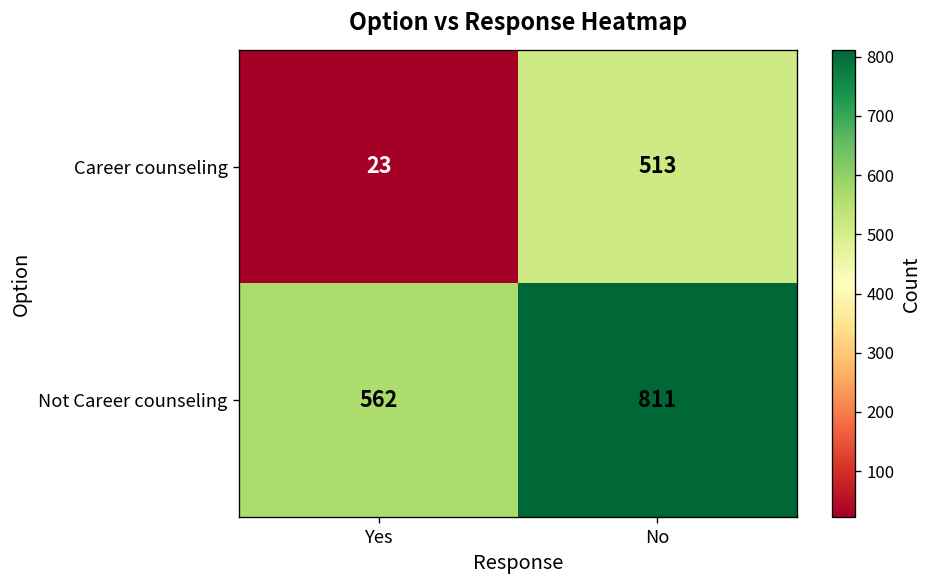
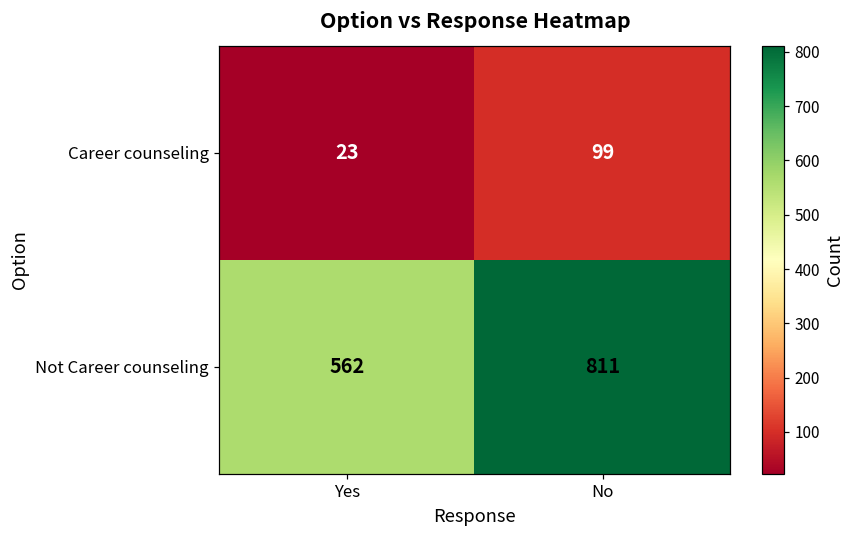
  {
    "Career counseling": {
      "Yes": 23,
-     "No": 513
+     "No": 99
    },
    "Not Career counseling": {
      "Yes": 562,
      "No": 811
    }
  }
